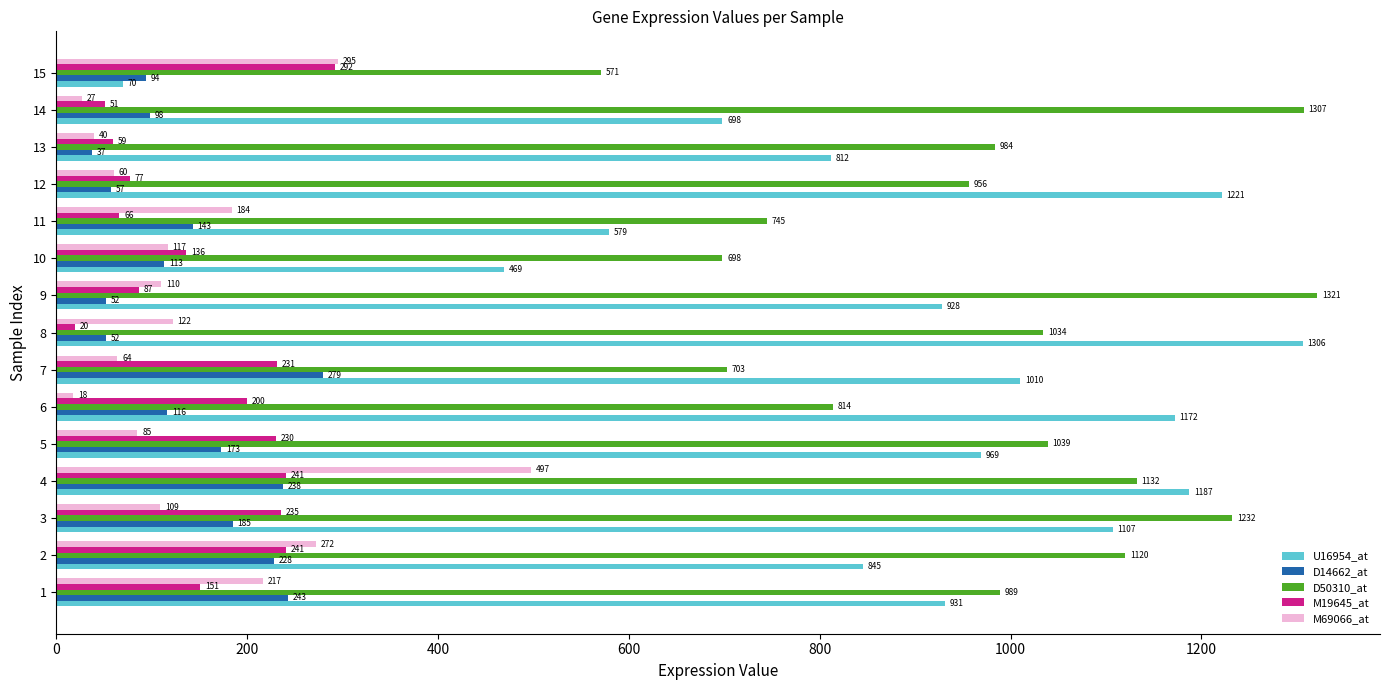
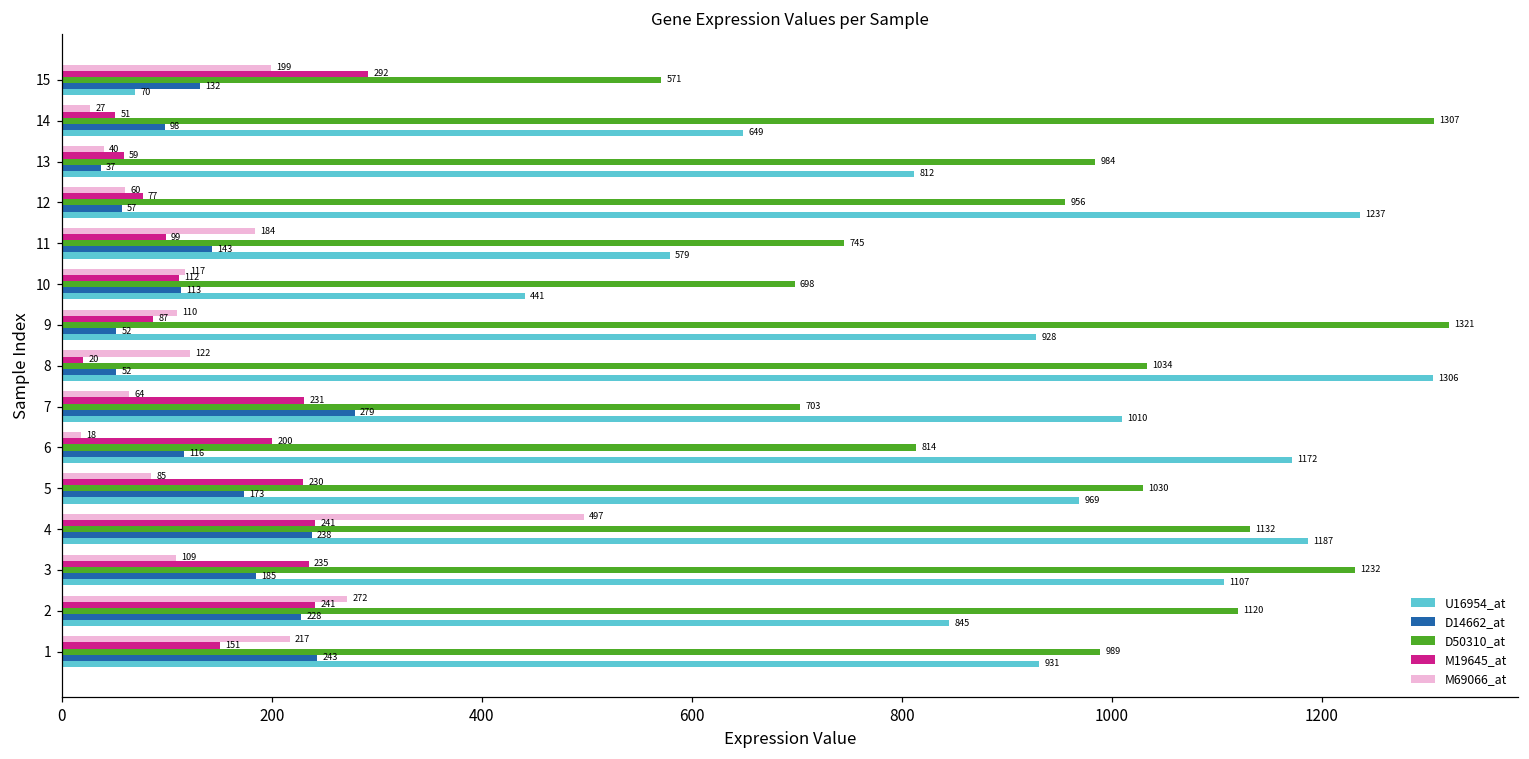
  {
    "U16954_at": {
      "15": 70,
-     "14": 698,
+     "14": 649,
      "13": 812,
-     "12": 1221,
+     "12": 1237,
      "11": 579,
-     "10": 469,
+     "10": 441,
      "9": 928,
      "8": 1306,
      "7": 1010,
      "6": 1172,
      "5": 969,
      "4": 1187,
      "3": 1107,
      "2": 845,
      "1": 931
    },
    "D14662_at": {
-     "15": 94,
+     "15": 132,
      "14": 98,
      "13": 37,
      "12": 57,
      "11": 143,
      "10": 113,
      "9": 52,
      "8": 52,
      "7": 279,
      "6": 116,
      "5": 173,
      "4": 238,
      "3": 185,
      "2": 228,
      "1": 243
    },
    "D50310_at": {
      "15": 571,
      "14": 1307,
      "13": 984,
      "12": 956,
      "11": 745,
      "10": 698,
      "9": 1321,
      "8": 1034,
      "7": 703,
      "6": 814,
-     "5": 1039,
+     "5": 1030,
      "4": 1132,
      "3": 1232,
      "2": 1120,
      "1": 989
    },
    "M19645_at": {
      "15": 292,
      "14": 51,
      "13": 59,
      "12": 77,
-     "11": 66,
-     "10": 136,
+     "11": 99,
+     "10": 112,
      "9": 87,
      "8": 20,
      "7": 231,
      "6": 200,
      "5": 230,
      "4": 241,
      "3": 235,
      "2": 241,
      "1": 151
    },
    "M69066_at": {
-     "15": 295,
+     "15": 199,
      "14": 27,
      "13": 40,
      "12": 60,
      "11": 184,
      "9": 110,
      "8": 122,
      "7": 64,
      "6": 18,
      "5": 85,
      "4": 497,
      "3": 109,
      "2": 272,
      "1": 217
    }
  }
